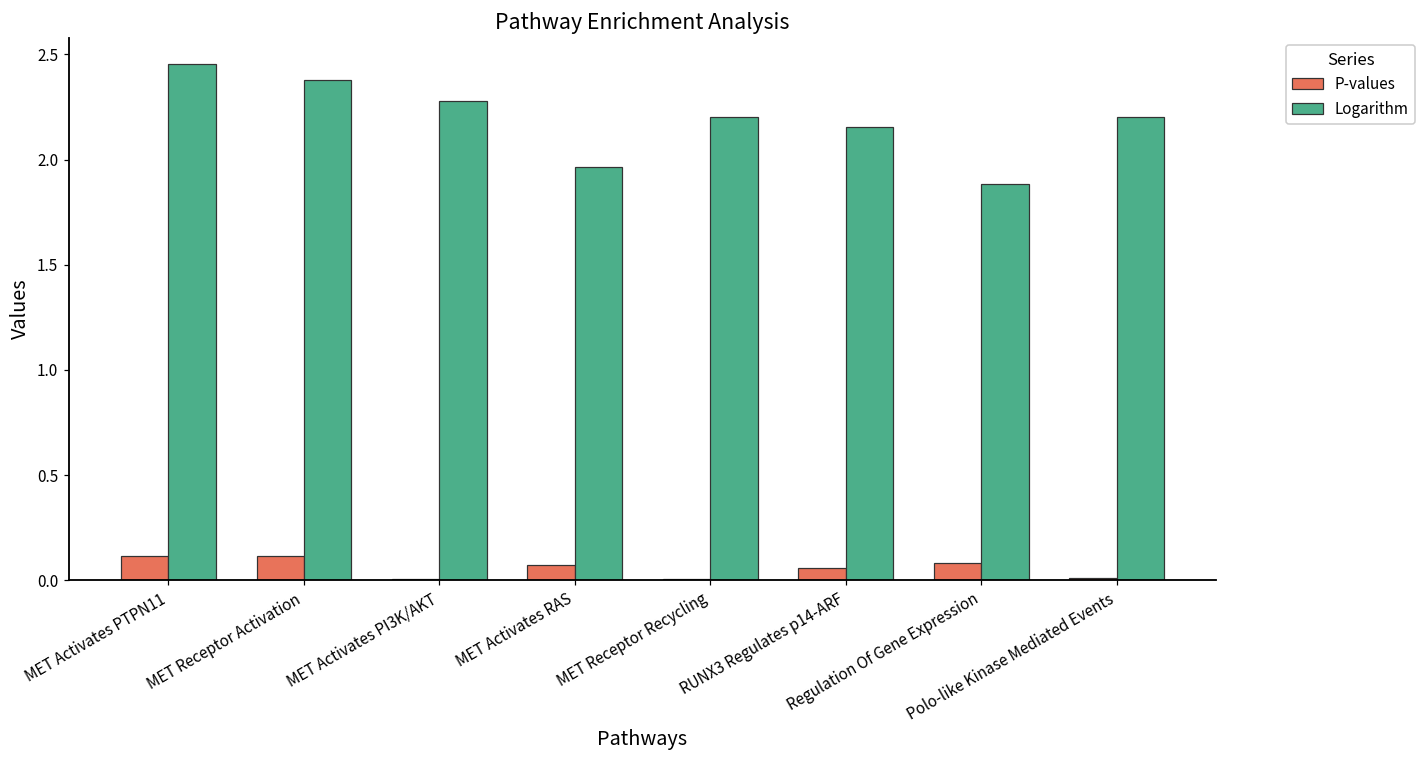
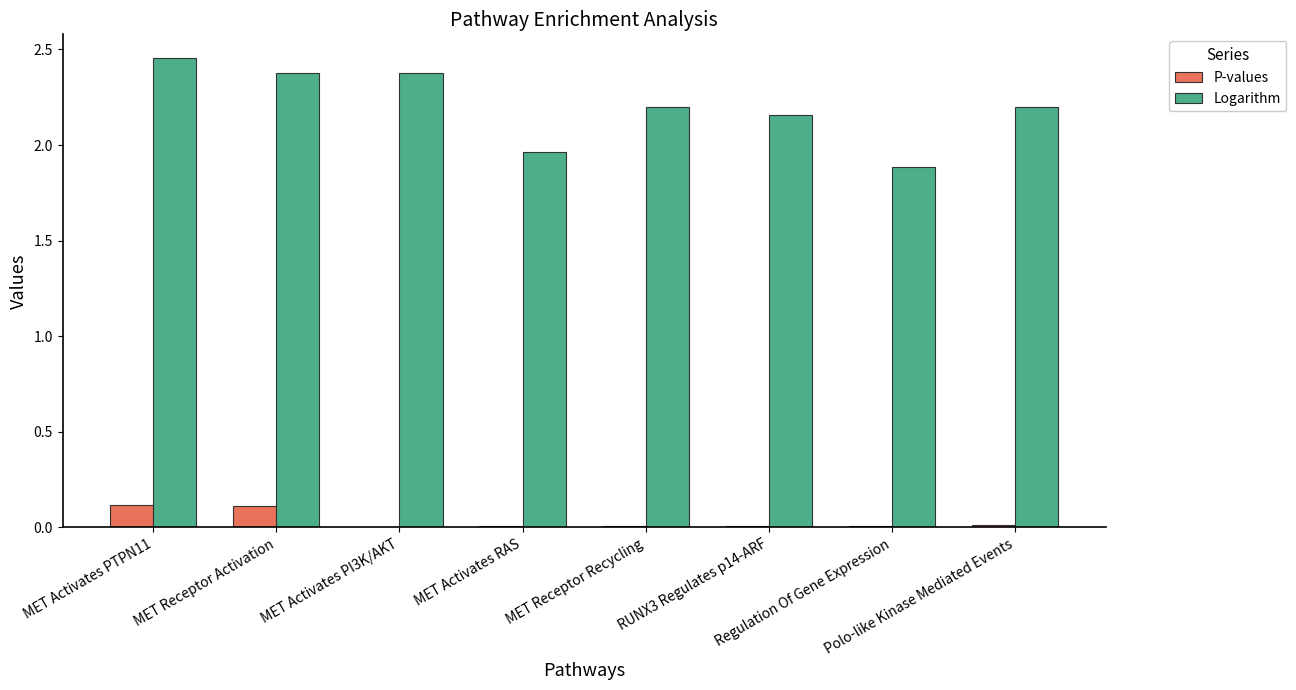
  {
    "P-values": {
      "MET Activates PTPN11": 0.12,
      "MET Receptor Activation": 0.11,
-     "MET Activates RAS": 0.07,
-     "RUNX3 Regulates p14-ARF": 0.06,
-     "Regulation Of Gene Expression": 0.08
+     "MET Activates RAS": 0.01,
+     "RUNX3 Regulates p14-ARF": 0.01,
+     "Regulation Of Gene Expression": 0.01
    },
    "Logarithm": {
      "MET Activates PTPN11": 2.46,
      "MET Receptor Activation": 2.38,
-     "MET Activates PI3K/AKT": 2.28,
+     "MET Activates PI3K/AKT": 2.38,
      "MET Activates RAS": 1.96,
      "MET Receptor Recycling": 2.20,
      "RUNX3 Regulates p14-ARF": 2.16,
      "Regulation Of Gene Expression": 1.88,
      "Polo-like Kinase Mediated Events": 2.20
    }
  }
